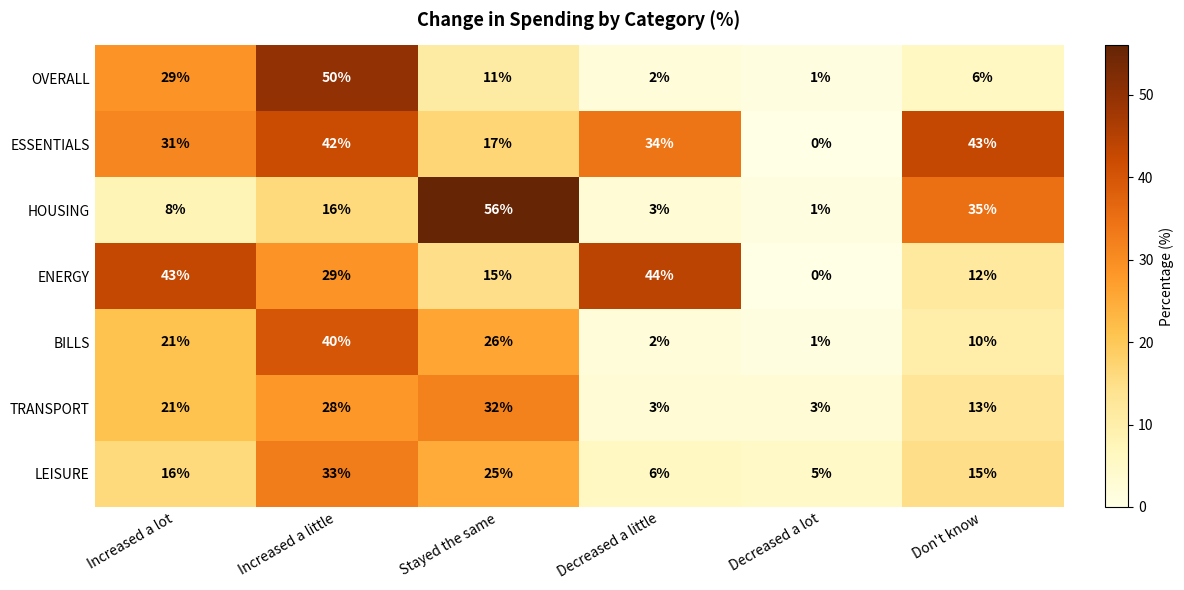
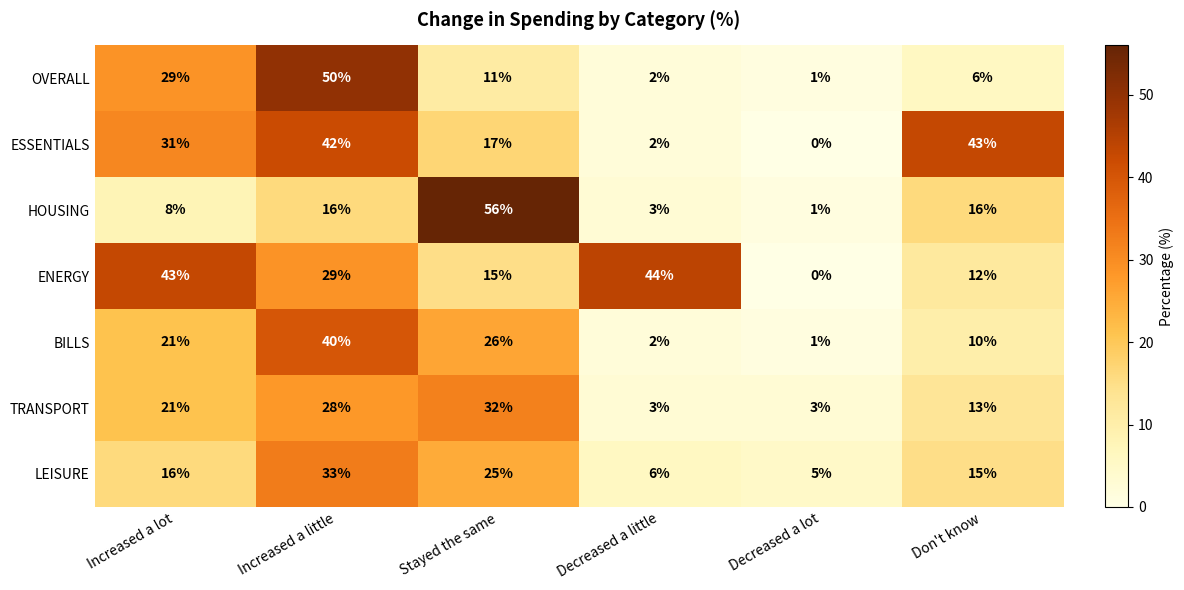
  {
    "OVERALL": {
      "Increased a lot": "29%",
      "Increased a little": "50%",
      "Stayed the same": "11%",
      "Decreased a little": "2%",
      "Decreased a lot": "1%",
      "Don't know": "6%"
    },
    "ESSENTIALS": {
      "Increased a lot": "31%",
      "Increased a little": "42%",
      "Stayed the same": "17%",
-     "Decreased a little": "34%",
+     "Decreased a little": "2%",
      "Decreased a lot": "0%",
      "Don't know": "43%"
    },
    "HOUSING": {
      "Increased a lot": "8%",
      "Increased a little": "16%",
      "Stayed the same": "56%",
      "Decreased a little": "3%",
      "Decreased a lot": "1%",
-     "Don't know": "35%"
+     "Don't know": "16%"
    },
    "ENERGY": {
      "Increased a lot": "43%",
      "Increased a little": "29%",
      "Stayed the same": "15%",
      "Decreased a little": "44%",
      "Decreased a lot": "0%",
      "Don't know": "12%"
    },
    "BILLS": {
      "Increased a lot": "21%",
      "Increased a little": "40%",
      "Stayed the same": "26%",
      "Decreased a little": "2%",
      "Decreased a lot": "1%",
      "Don't know": "10%"
    },
    "TRANSPORT": {
      "Increased a lot": "21%",
      "Increased a little": "28%",
      "Stayed the same": "32%",
      "Decreased a little": "3%",
      "Decreased a lot": "3%",
      "Don't know": "13%"
    },
    "LEISURE": {
      "Increased a lot": "16%",
      "Increased a little": "33%",
      "Stayed the same": "25%",
      "Decreased a little": "6%",
      "Decreased a lot": "5%",
      "Don't know": "15%"
    }
  }
